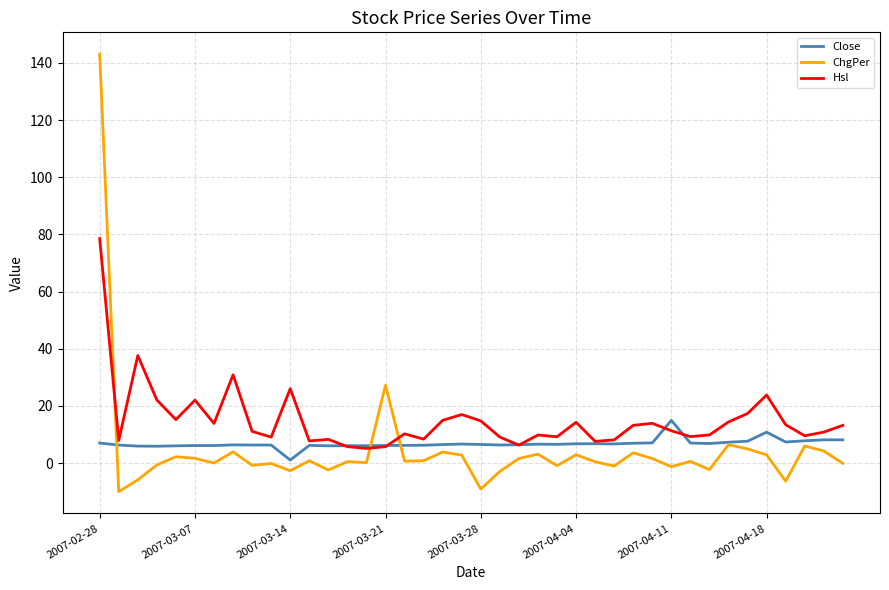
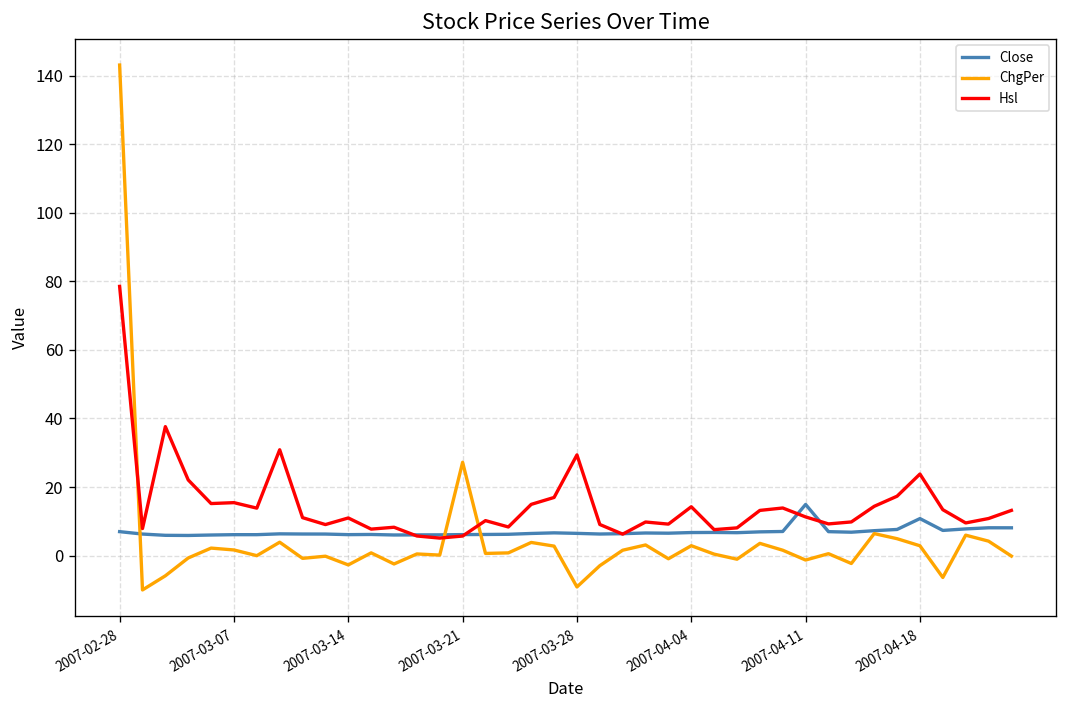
  {
    "Close": {
      "2007-02-28": 7,
      "2007-03-07": 6,
-     "2007-03-14": 1,
+     "2007-03-14": 6,
      "2007-03-28": 7,
      "2007-04-04": 7,
      "2007-04-11": 15,
      "2007-04-18": 11
    },
    "ChgPer": {
      "2007-02-28": 143,
      "2007-03-07": 2,
      "2007-03-14": -3,
      "2007-03-21": 27,
      "2007-03-28": -9,
      "2007-04-04": 3,
      "2007-04-11": -1,
      "2007-04-18": 3
    },
    "Hsl": {
      "2007-02-28": 79,
-     "2007-03-07": 22,
-     "2007-03-14": 26,
-     "2007-03-28": 15,
+     "2007-03-07": 15,
+     "2007-03-14": 11,
+     "2007-03-28": 29,
      "2007-04-04": 14,
      "2007-04-11": 11,
      "2007-04-18": 24
    }
  }
